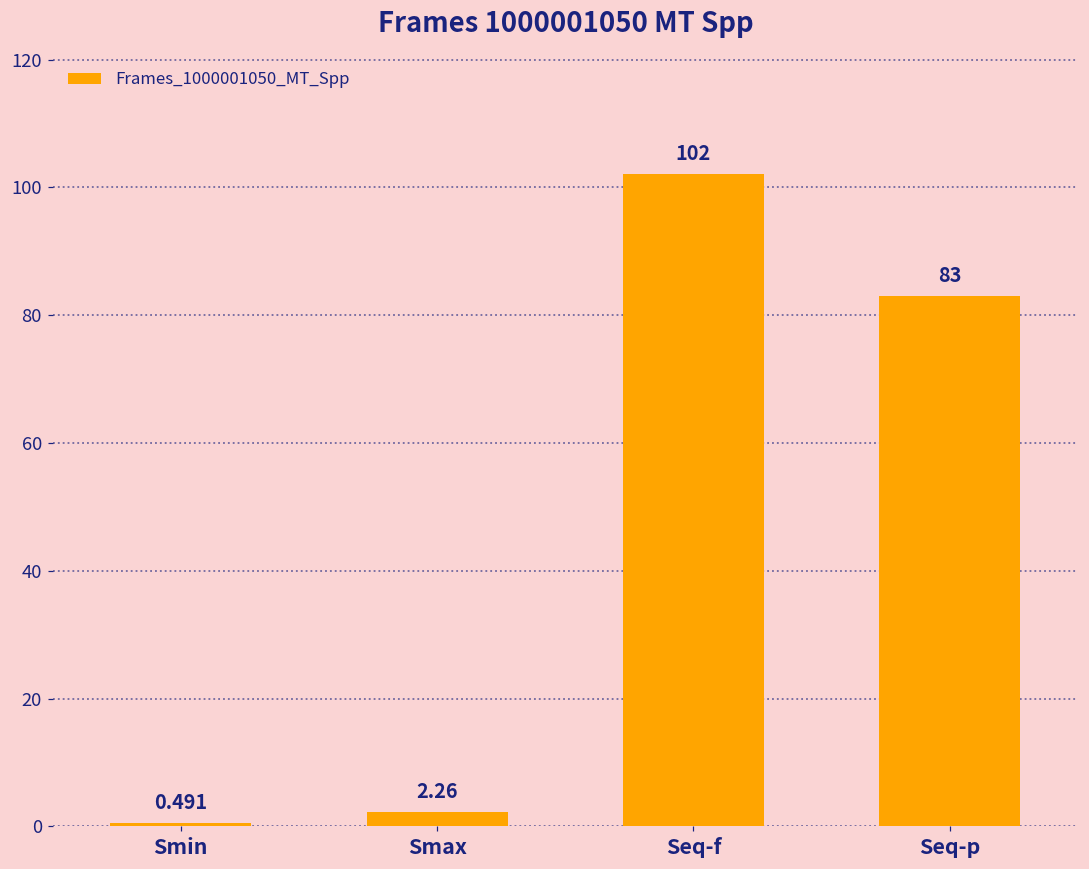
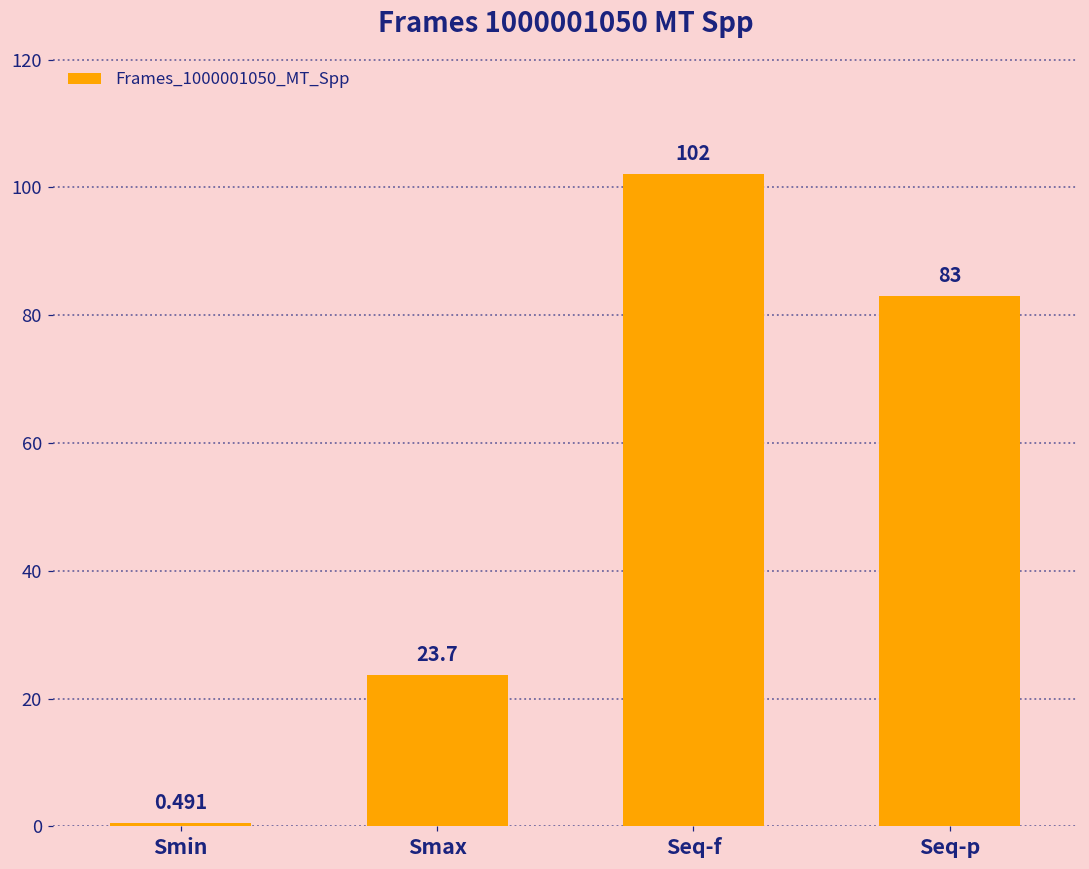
  {
    "Smin": 0.491,
-   "Smax": 2.26,
+   "Smax": 23.7,
    "Seq-f": 102,
    "Seq-p": 83
  }
